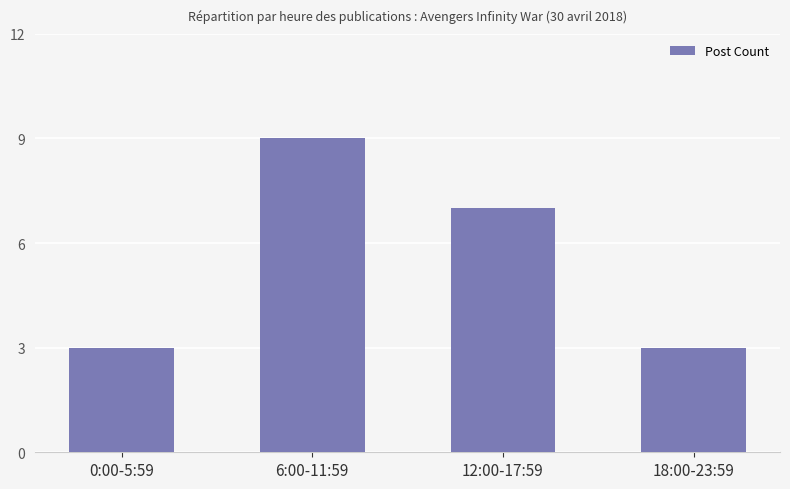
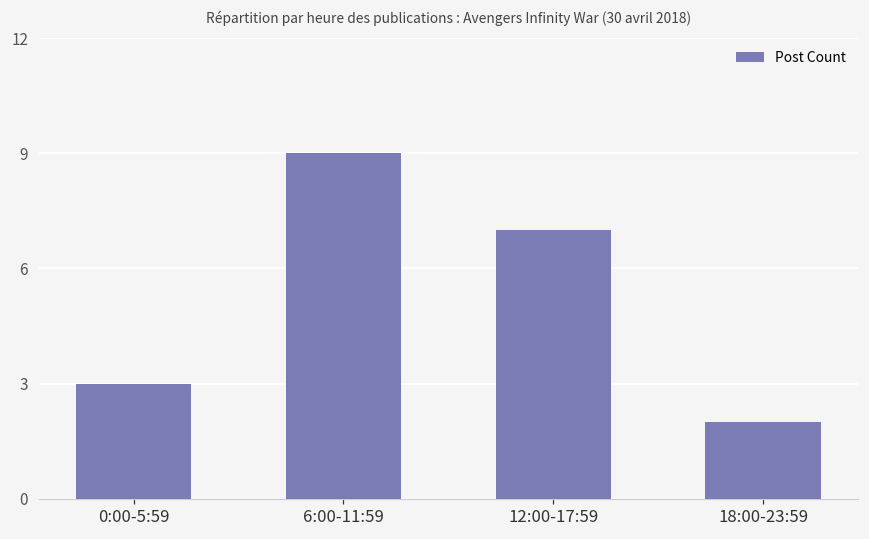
  {
    "0:00-5:59": 3,
    "6:00-11:59": 9,
    "12:00-17:59": 7,
-   "18:00-23:59": 3
+   "18:00-23:59": 2
  }
